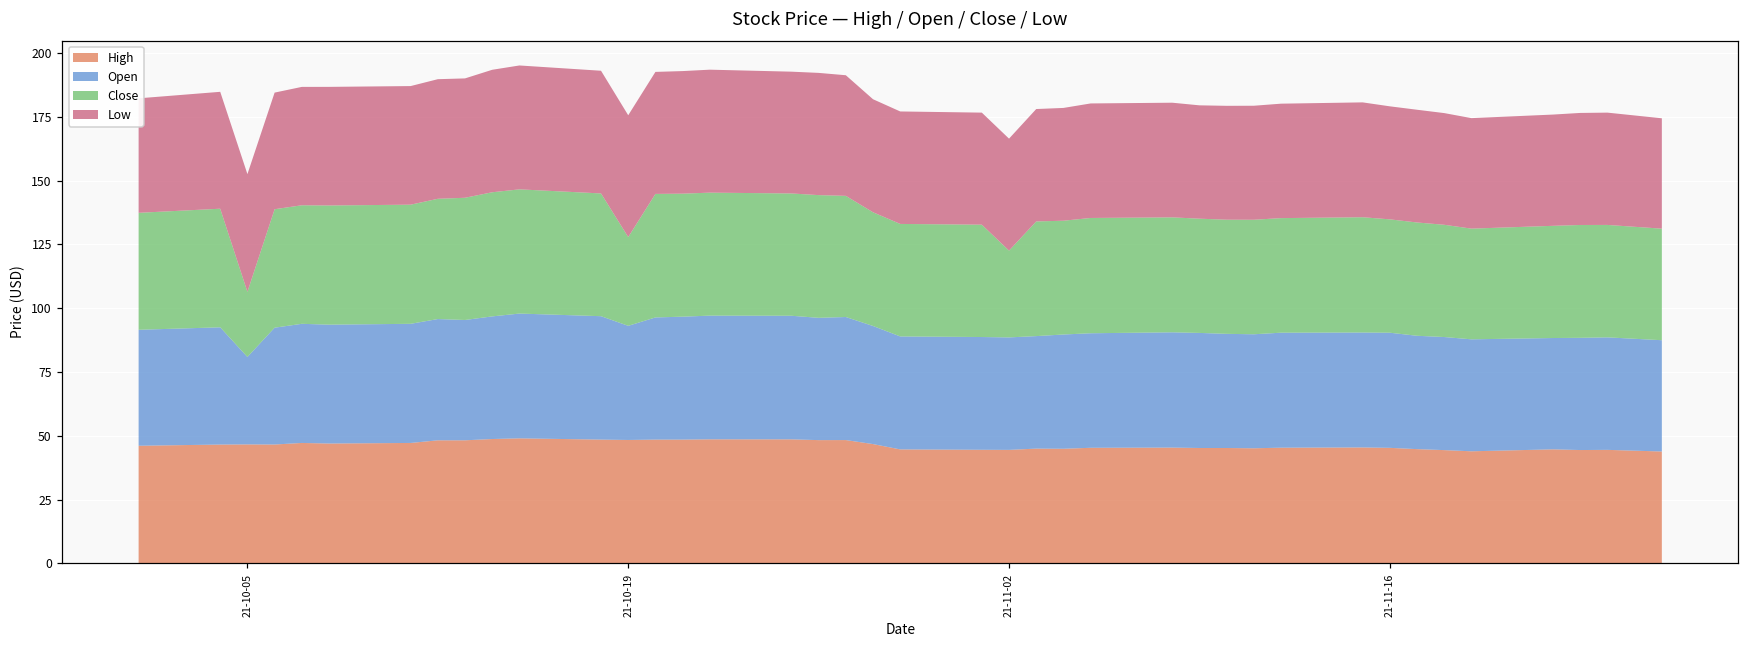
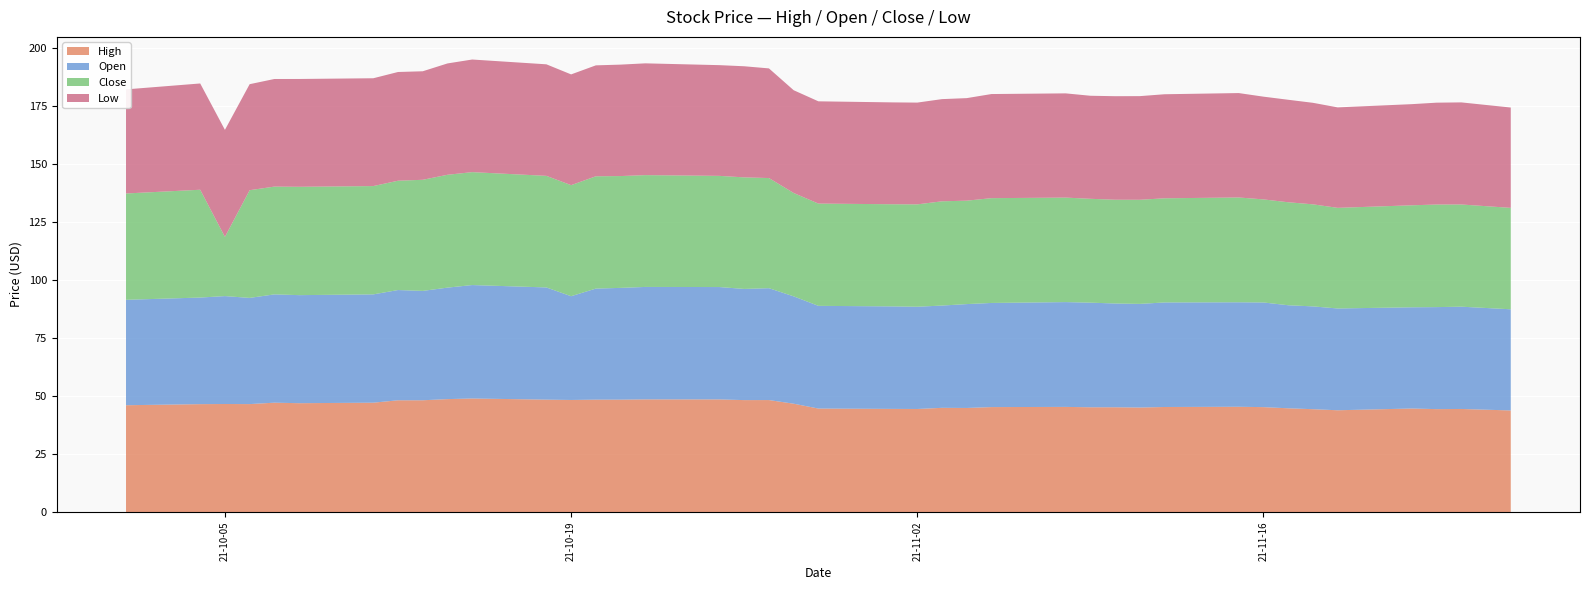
  {
    "Open": {
-     "21-10-05": 34,
+     "21-10-05": 47,
      "21-10-19": 45,
      "21-11-02": 44,
      "21-11-16": 45
    },
    "Close": {
      "21-10-05": 26,
-     "21-10-19": 35,
-     "21-11-02": 34,
+     "21-10-19": 48,
+     "21-11-02": 44,
      "21-11-16": 44
    }
  }
